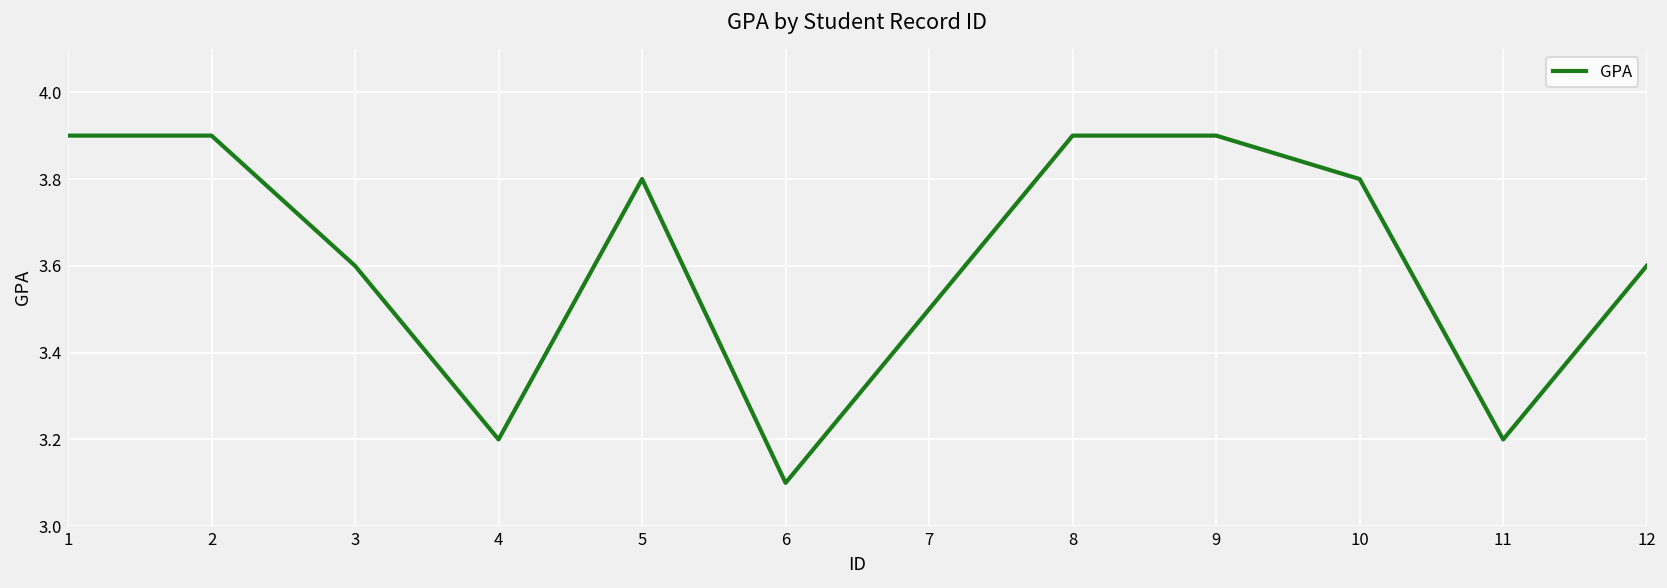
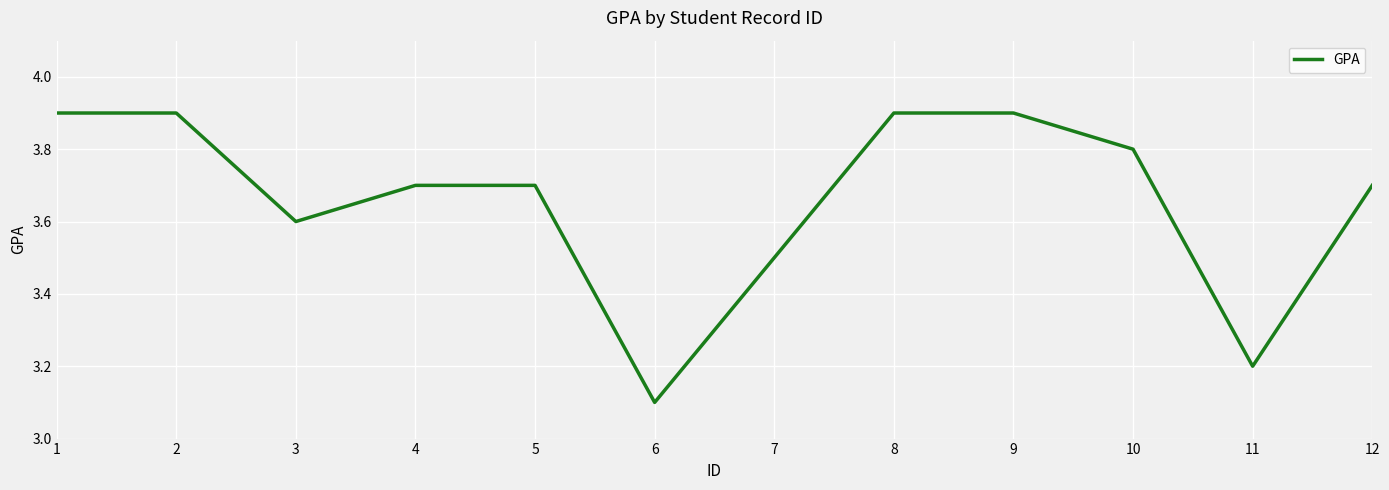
  {
    "1": 3.9,
    "2": 3.9,
    "3": 3.6,
-   "4": 3.2,
-   "5": 3.8,
+   "4": 3.7,
+   "5": 3.7,
    "6": 3.1,
    "7": 3.5,
    "8": 3.9,
    "9": 3.9,
    "10": 3.8,
    "11": 3.2,
-   "12": 3.6
+   "12": 3.7
  }
